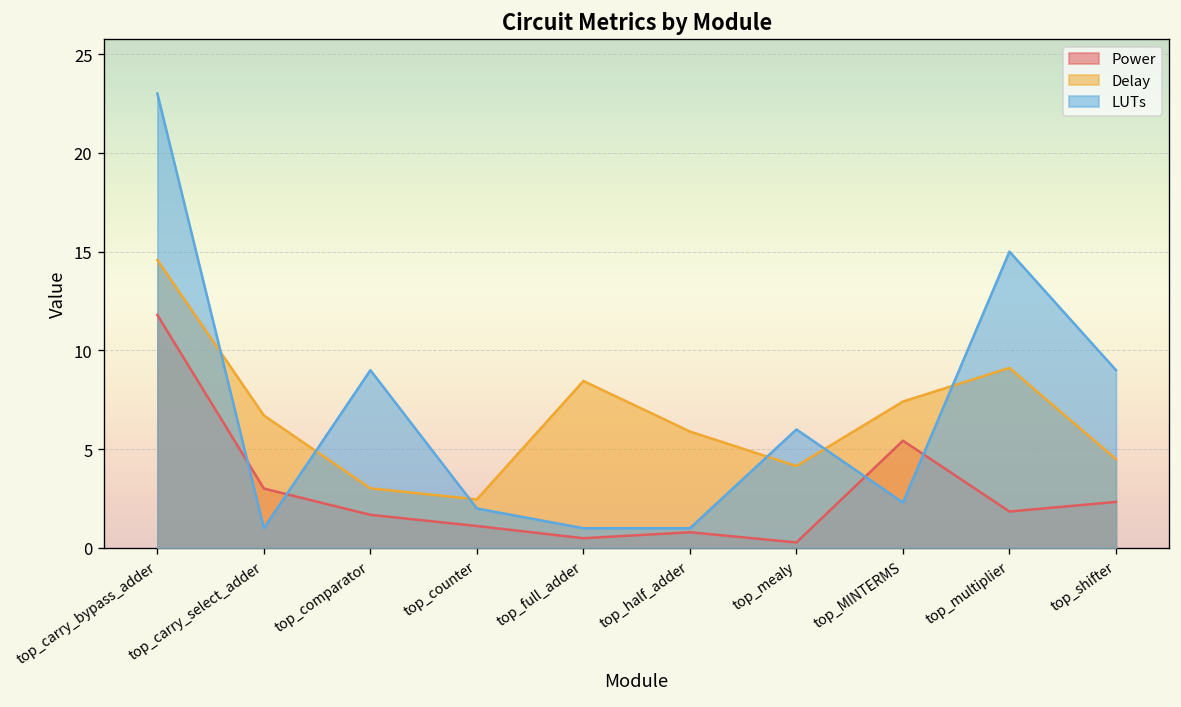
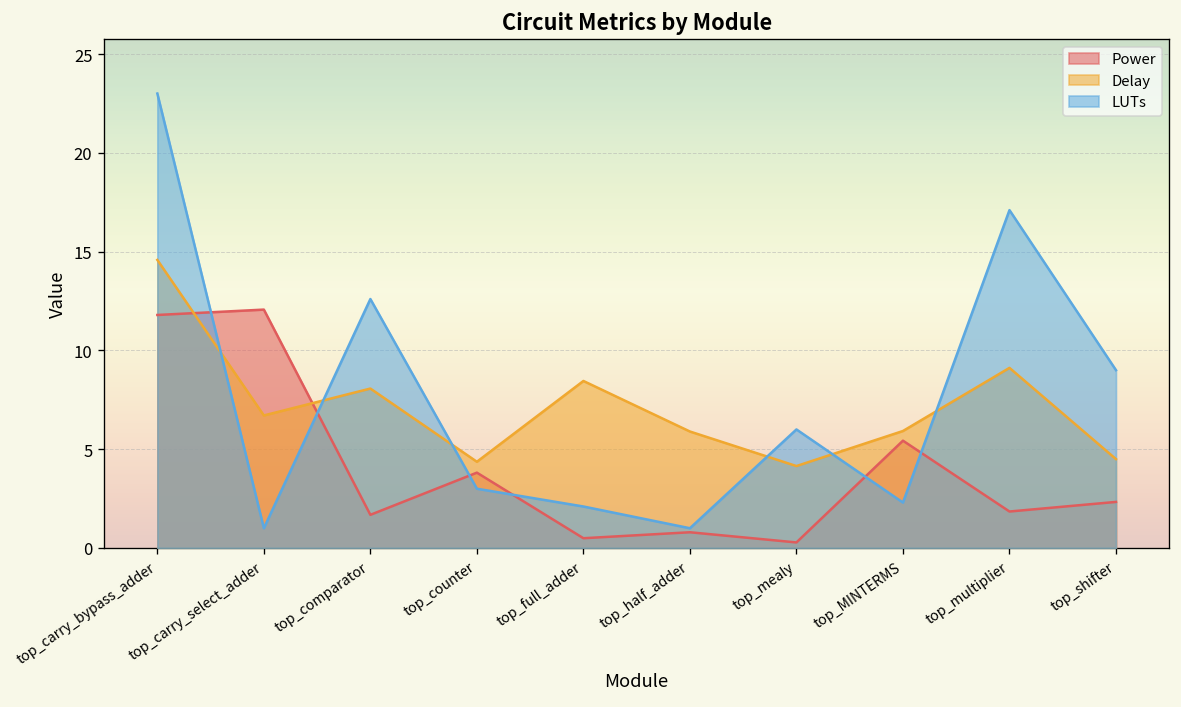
  {
    "Power": {
      "top_carry_bypass_adder": 11.8,
-     "top_carry_select_adder": 3.0,
+     "top_carry_select_adder": 12.1,
      "top_comparator": 1.7,
-     "top_counter": 1.1,
+     "top_counter": 3.8,
      "top_full_adder": 0.5,
      "top_half_adder": 0.8,
      "top_mealy": 0.3,
      "top_MINTERMS": 5.4,
      "top_multiplier": 1.8,
      "top_shifter": 2.3
    },
    "Delay": {
      "top_carry_bypass_adder": 14.6,
      "top_carry_select_adder": 6.7,
-     "top_comparator": 3.0,
-     "top_counter": 2.5,
+     "top_comparator": 8.1,
+     "top_counter": 4.4,
      "top_full_adder": 8.5,
      "top_half_adder": 5.9,
      "top_mealy": 4.1,
-     "top_MINTERMS": 7.4,
+     "top_MINTERMS": 5.9,
      "top_multiplier": 9.1,
      "top_shifter": 4.5
    },
    "LUTs": {
      "top_carry_bypass_adder": 23.0,
      "top_carry_select_adder": 1.0,
-     "top_comparator": 9.0,
-     "top_counter": 2,
-     "top_full_adder": 1.0,
+     "top_comparator": 12.6,
+     "top_counter": 3,
+     "top_full_adder": 2.1,
      "top_half_adder": 1.0,
      "top_mealy": 6.0,
      "top_MINTERMS": 2.3,
-     "top_multiplier": 15.0,
+     "top_multiplier": 17.1,
      "top_shifter": 9.0
    }
  }
